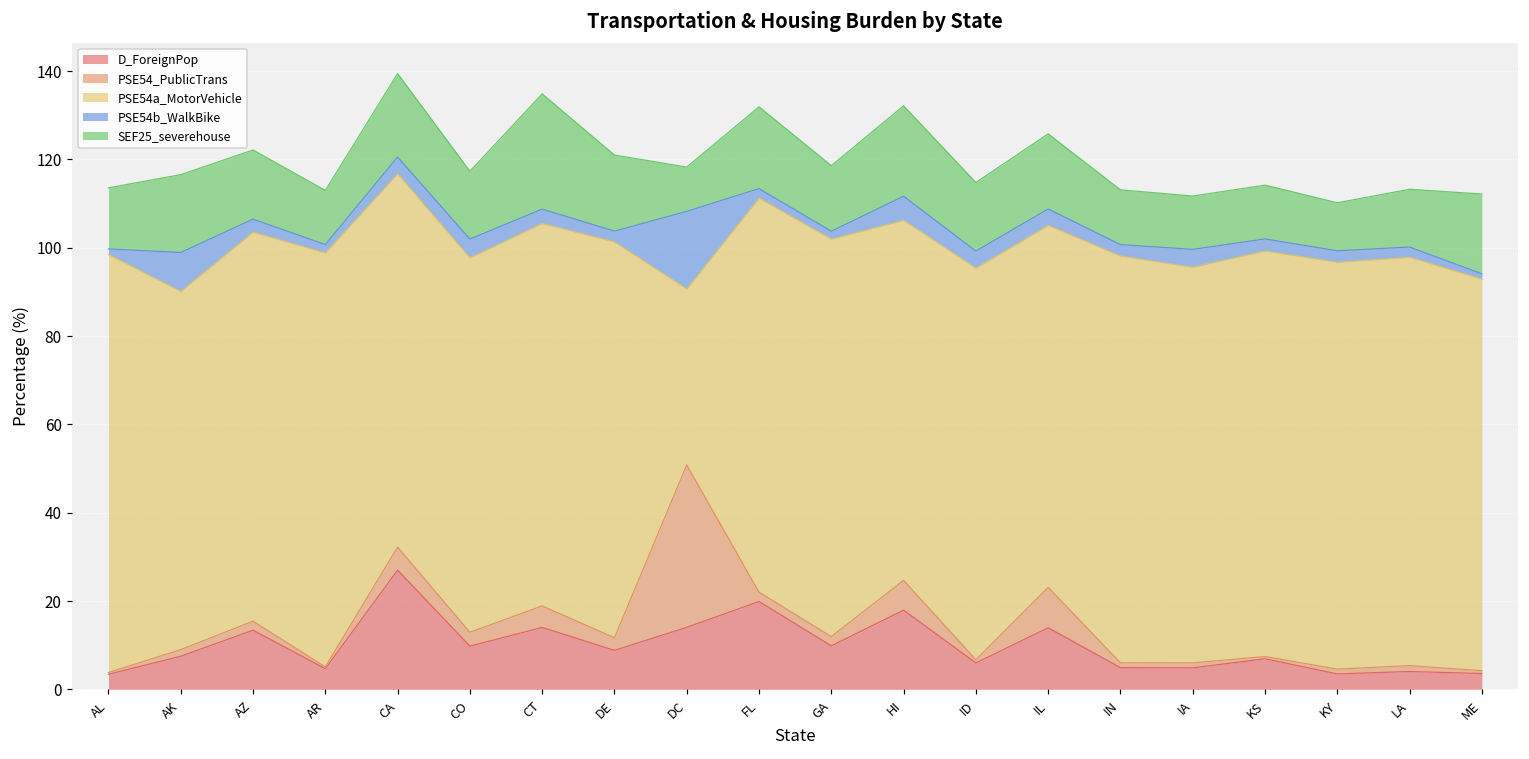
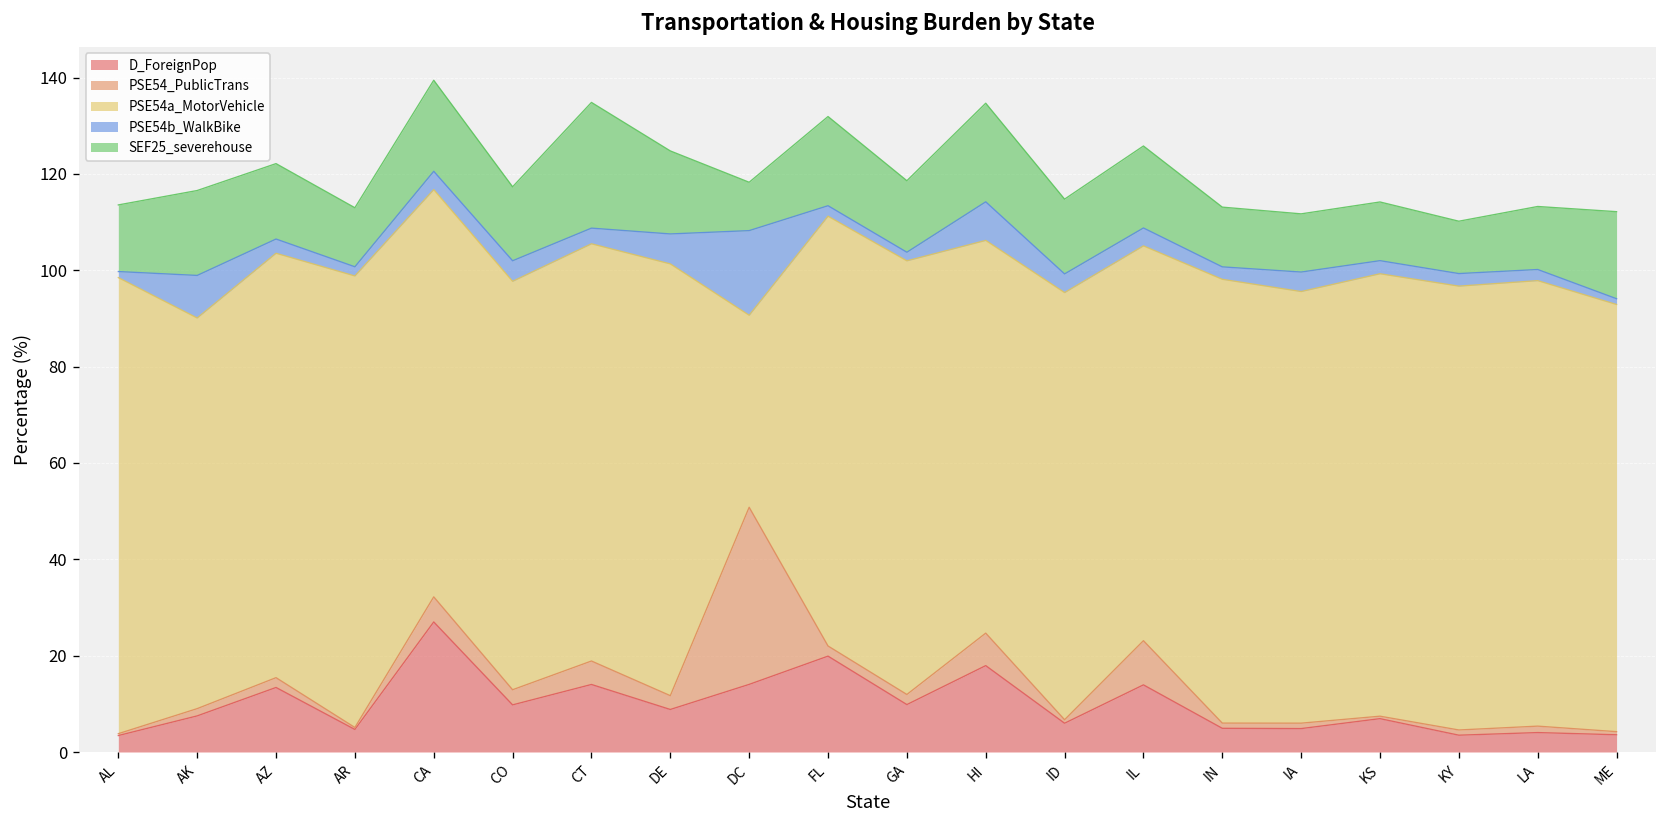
  {
    "PSE54b_WalkBike": {
      "AL": 1,
      "AK": 9,
      "AZ": 3,
      "AR": 2,
      "CA": 4,
      "CO": 4,
      "CT": 3,
-     "DE": 2,
+     "DE": 6,
      "DC": 18,
      "FL": 2,
      "GA": 2,
-     "HI": 5,
+     "HI": 8,
      "ID": 4,
      "IL": 4,
      "IN": 3,
      "IA": 4,
      "KS": 3,
      "KY": 3,
      "LA": 2,
      "ME": 1
    },
    "SEF25_severehouse": {
      "AL": 14,
      "AK": 18,
      "AZ": 16,
      "AR": 12,
      "CA": 19,
      "CO": 15,
      "CT": 26,
      "DE": 17,
      "DC": 10,
      "FL": 19,
      "GA": 15,
      "HI": 20,
      "ID": 16,
      "IL": 17,
      "IN": 12,
      "IA": 12,
      "KS": 12,
      "KY": 11,
      "LA": 13,
      "ME": 18
    }
  }
